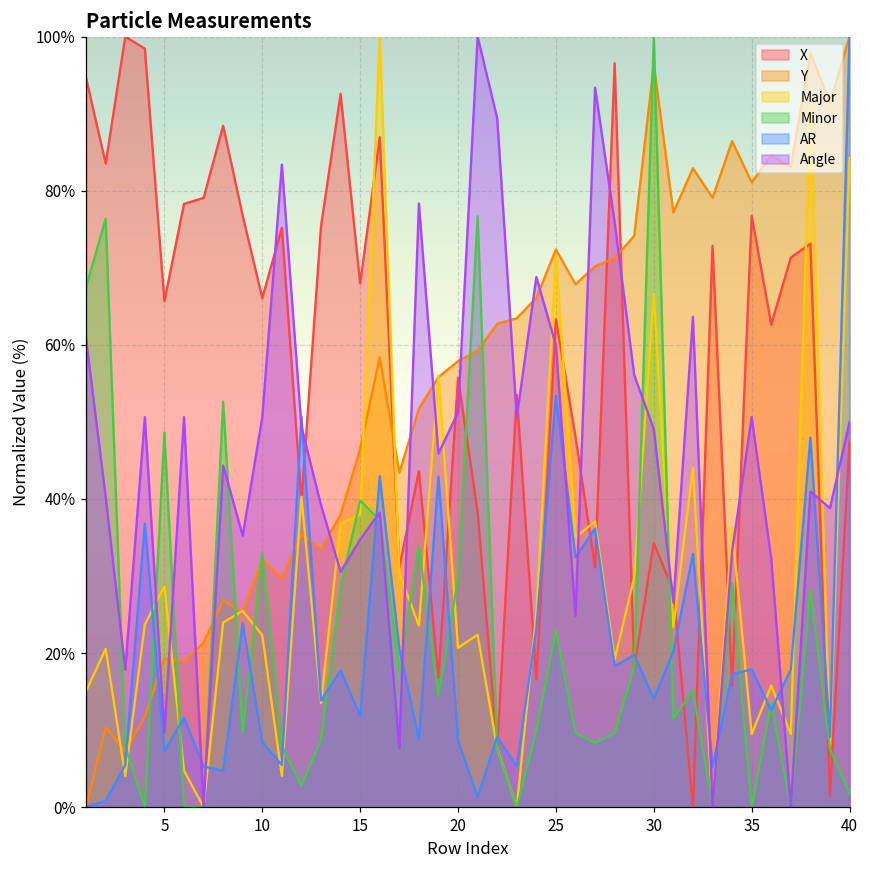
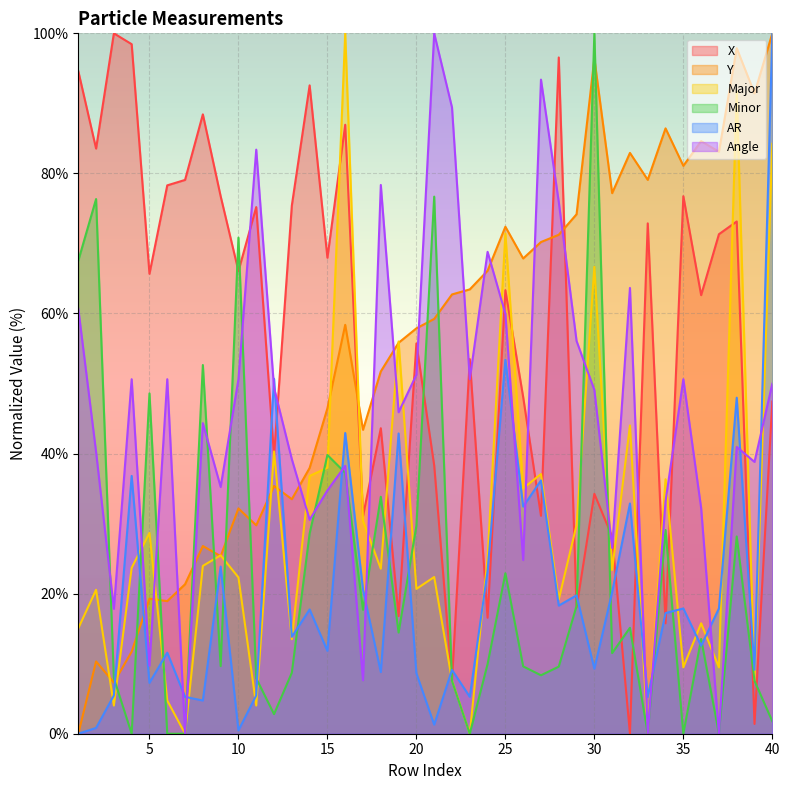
  {
    "Minor": {
      "5": "49%",
-     "10": "33%",
+     "10": "71%",
      "15": "40%",
      "20": "30%",
      "25": "23%",
      "30": "100%",
      "35": "0%",
      "40": "2%"
    },
    "AR": {
      "5": "7%",
-     "10": "8%",
+     "10": "0%",
      "15": "12%",
      "20": "9%",
      "25": "53%",
-     "30": "14%",
+     "30": "9%",
      "35": "18%"
    },
    "Angle": {
      "5": "10%",
      "10": "51%",
      "15": "35%",
      "20": "51%",
      "25": "60%",
      "30": "49%",
      "35": "51%",
      "40": "50%"
    }
  }
